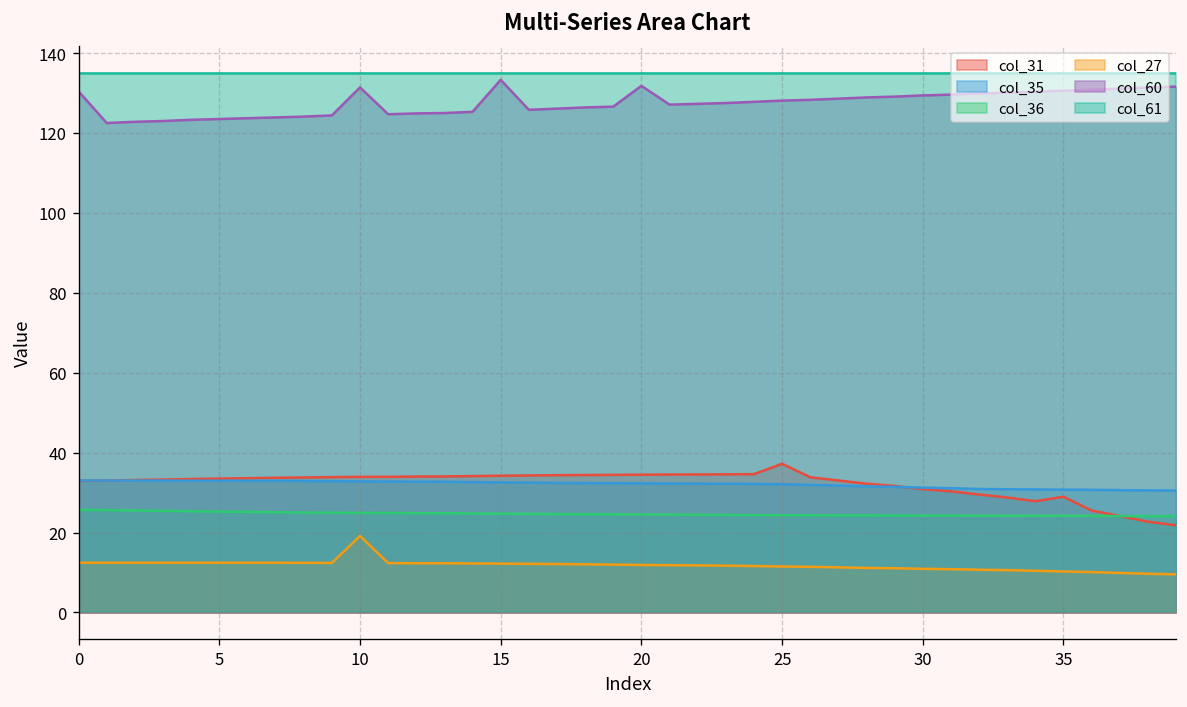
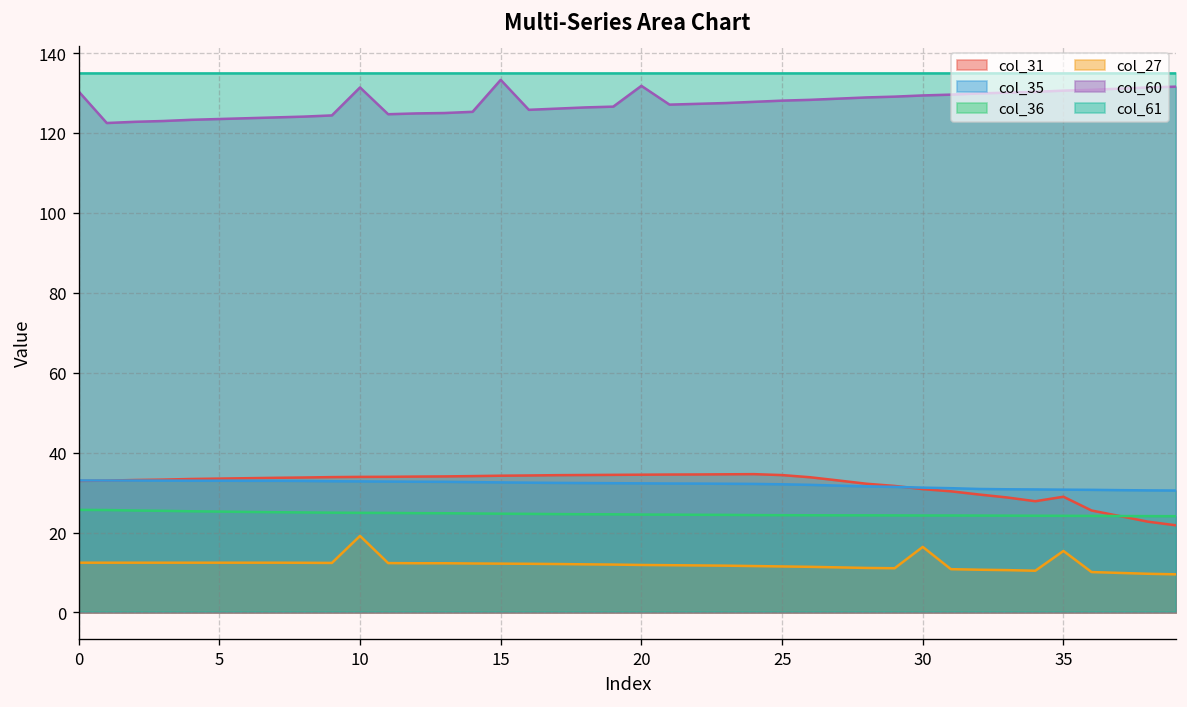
  {
    "col_31": {
      "10": 34,
      "15": 34,
      "20": 34,
-     "25": 37,
+     "25": 34,
      "35": 29
    },
    "col_27": {
      "0": 12,
      "5": 12,
      "10": 19,
      "15": 12,
      "20": 12,
      "25": 12,
-     "30": 11,
-     "35": 10
+     "30": 16,
+     "35": 15
    },
    "col_60": {
      "0": 130,
      "5": 124,
      "10": 131,
      "15": 133,
      "20": 132,
      "25": 128,
      "30": 129
    }
  }
